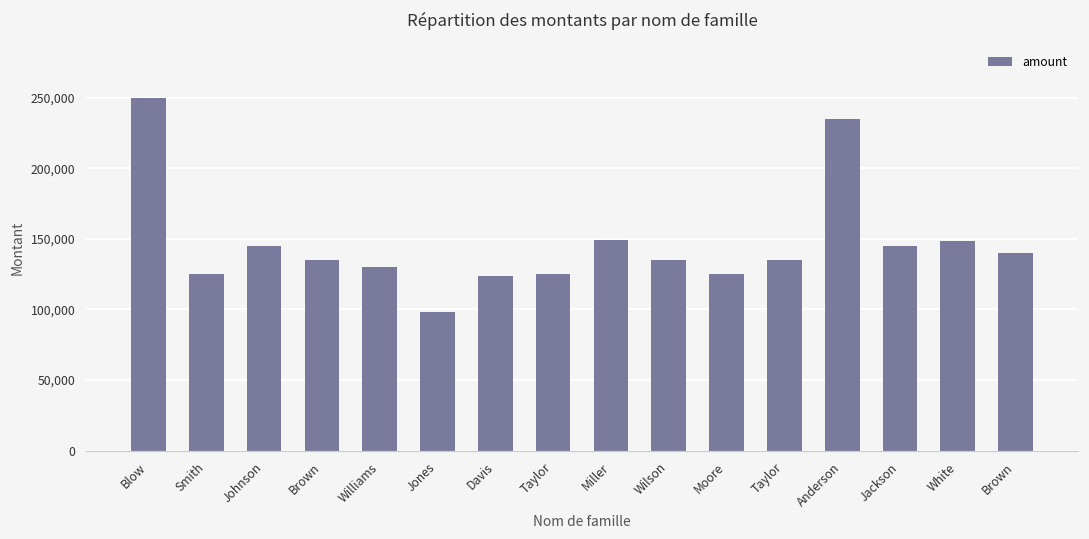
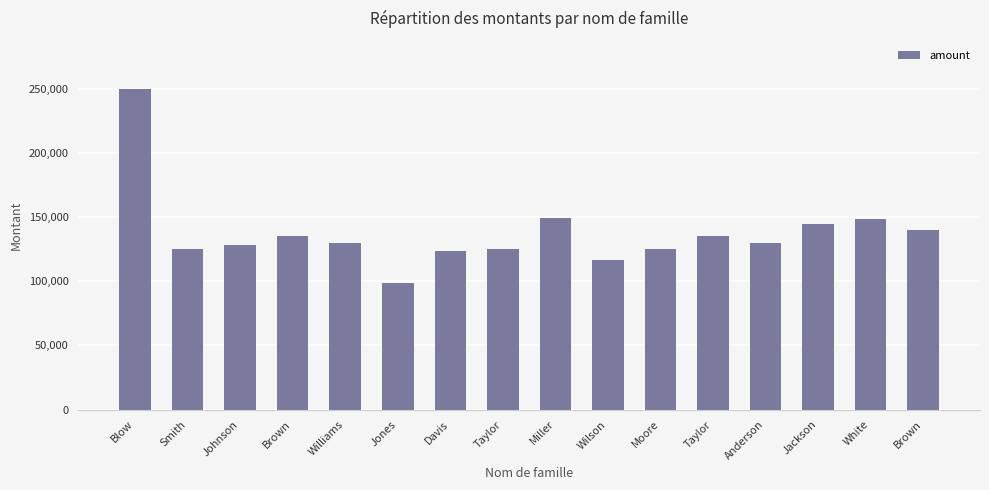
  {
    "Blow": "250,000",
    "Smith": "125,000",
-   "Johnson": "145,000",
+   "Johnson": "129,000",
    "Williams": "130,000",
    "Jones": "98,000",
    "Davis": "123,000",
    "Miller": "149,000",
-   "Wilson": "135,000",
+   "Wilson": "117,000",
    "Moore": "125,000",
-   "Anderson": "235,000",
+   "Anderson": "130,000",
    "Jackson": "145,000",
    "White": "148,000"
  }
